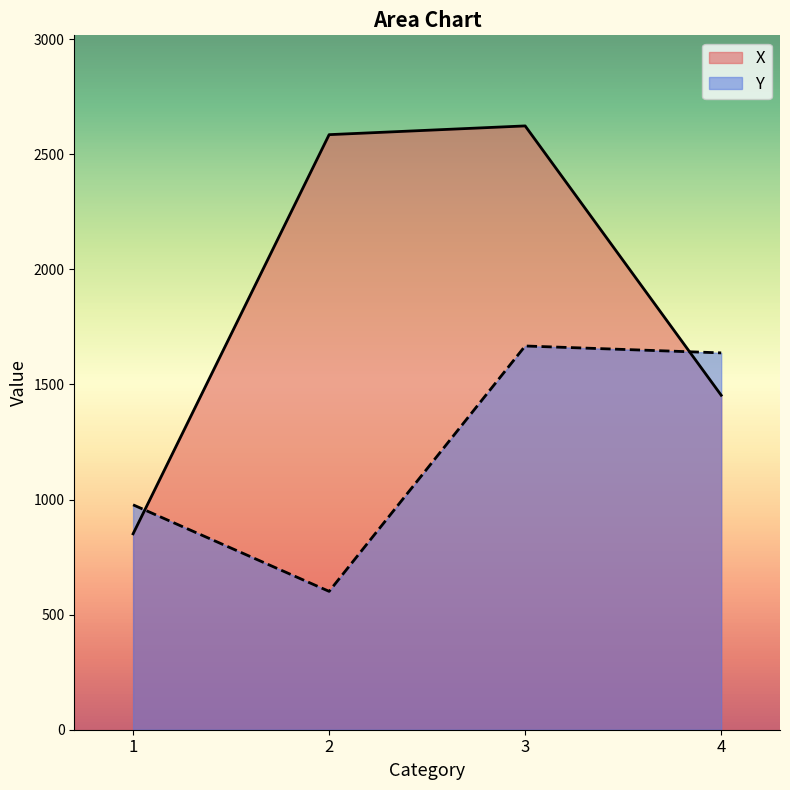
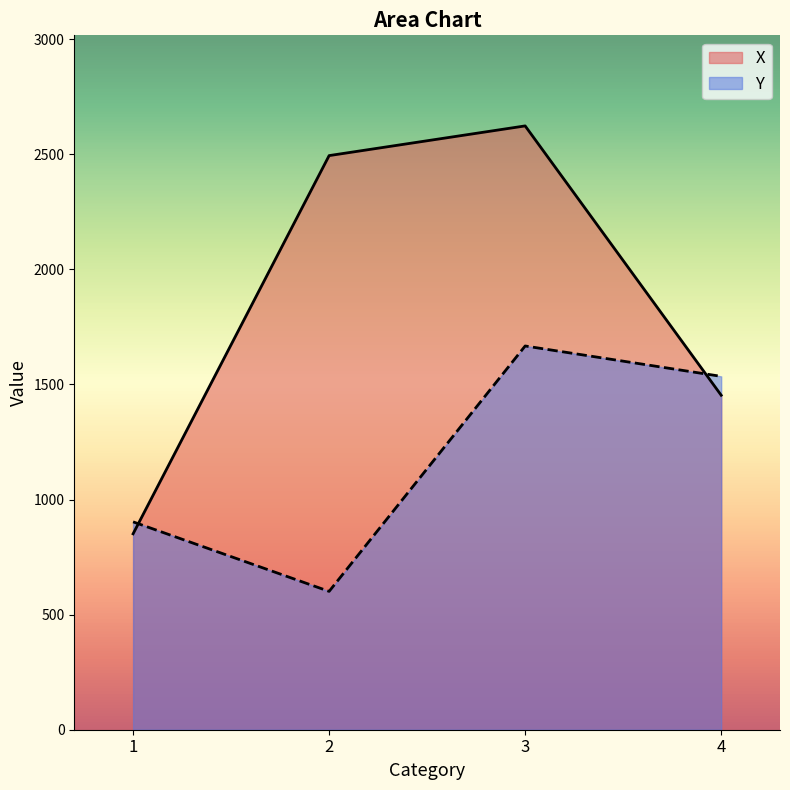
  {
    "X": {
      "1": 850,
-     "2": 2590,
+     "2": 2490,
      "3": 2620,
      "4": 1450
    },
    "Y": {
-     "1": 980,
+     "1": 900,
      "2": 600,
      "3": 1670,
-     "4": 1640
+     "4": 1540
    }
  }
